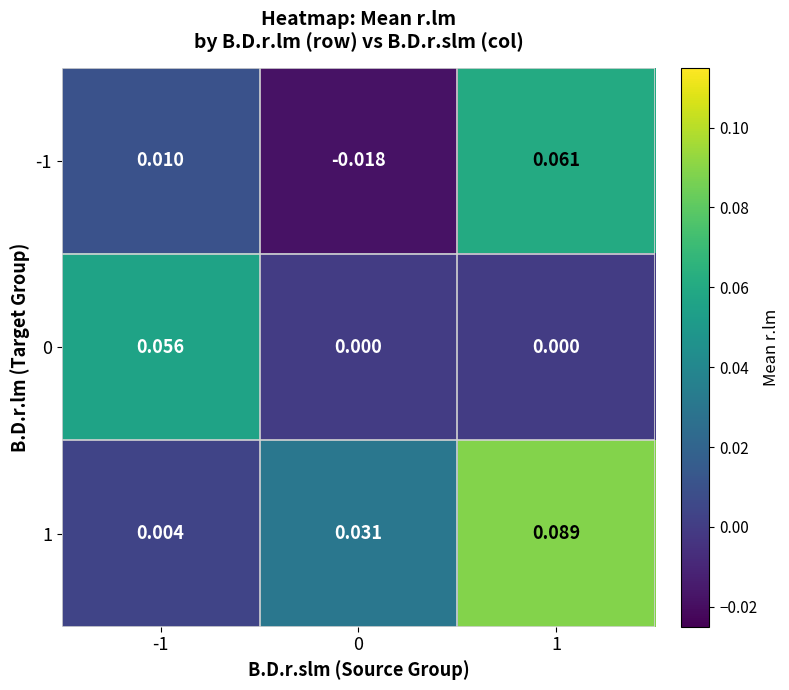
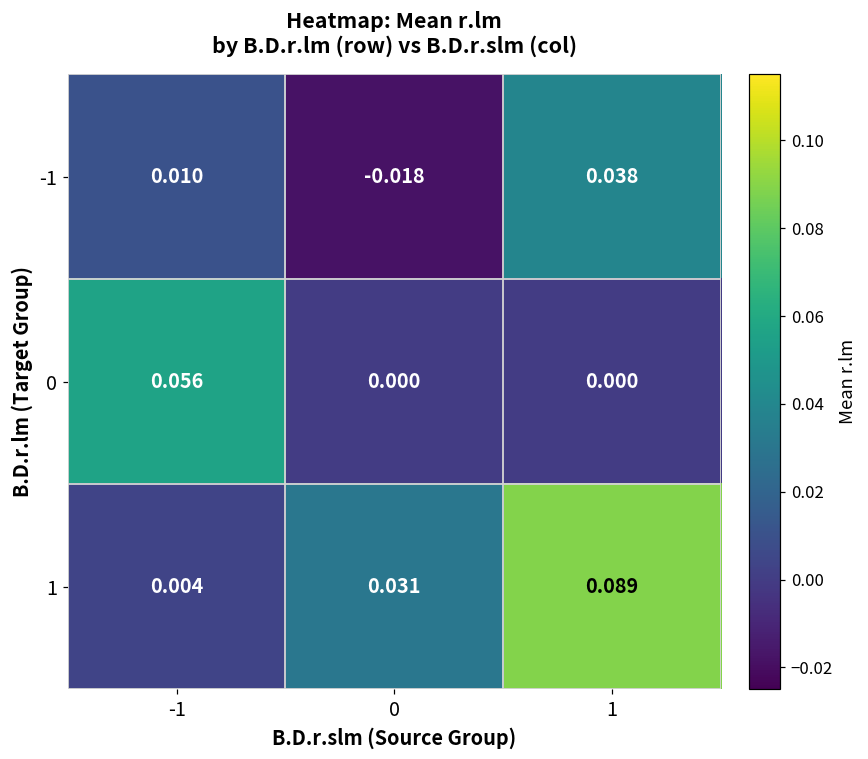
  {
    "-1": {
      "-1": 0.010,
      "0": -0.018,
-     "1": 0.061
+     "1": 0.038
    },
    "0": {
      "-1": 0.056,
      "0": 0.000,
      "1": 0.000
    },
    "1": {
      "-1": 0.004,
      "0": 0.031,
      "1": 0.089
    }
  }
